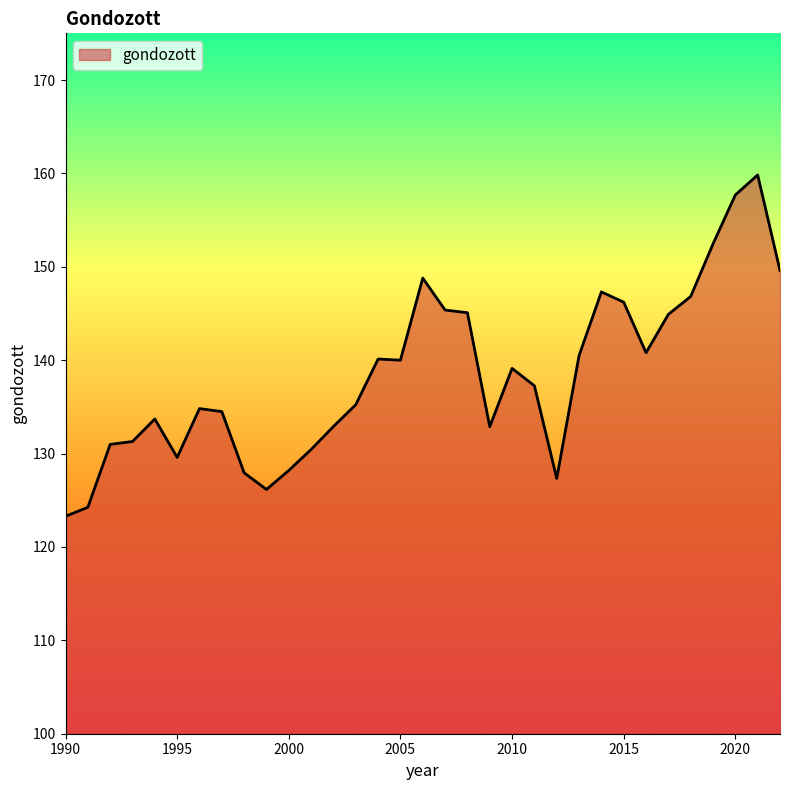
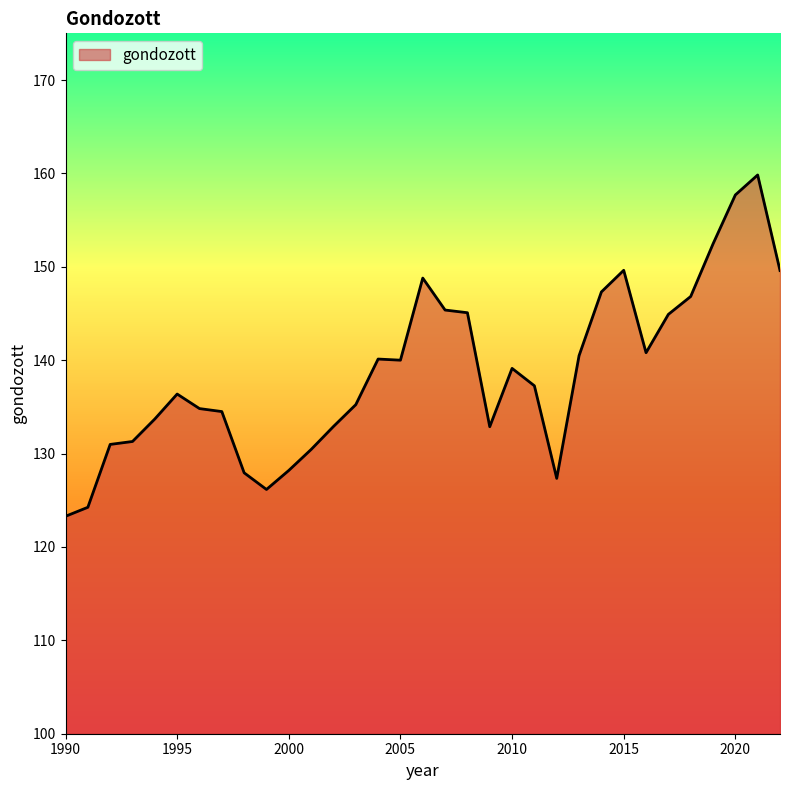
  {
    "1990": 123,
-   "1995": 130,
+   "1995": 136,
    "2000": 128,
    "2005": 140,
    "2010": 139,
-   "2015": 146,
+   "2015": 150,
    "2020": 158
  }
